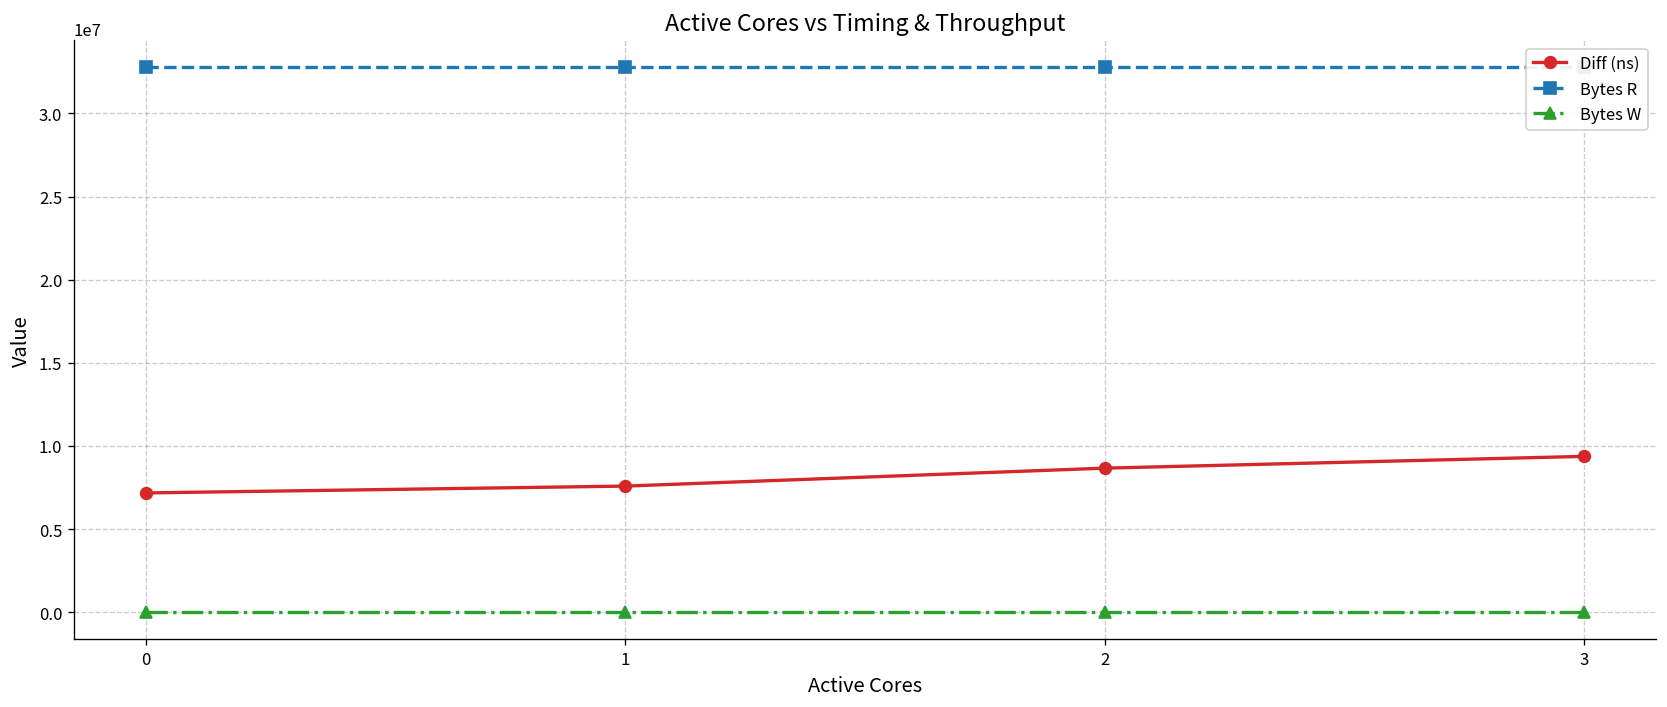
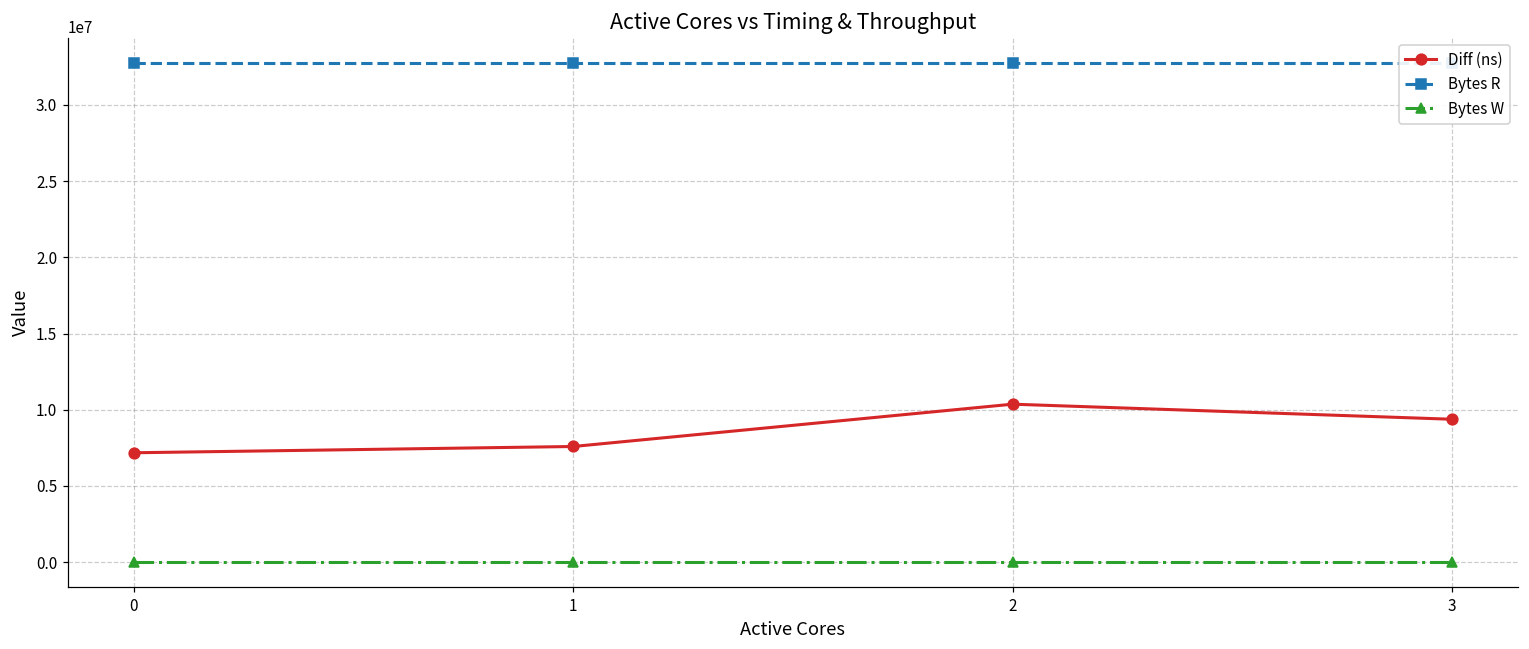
  {
    "Diff (ns)": {
      "0": 7200000,
      "1": 7600000,
-     "2": 8700000,
+     "2": 10400000,
      "3": 9400000
    },
    "Bytes R": {
      "0": 32800000,
      "1": 32800000,
      "2": 32800000
    },
    "Bytes W": {
      "0": 0,
      "1": 0,
      "2": 0,
      "3": 0
    }
  }
